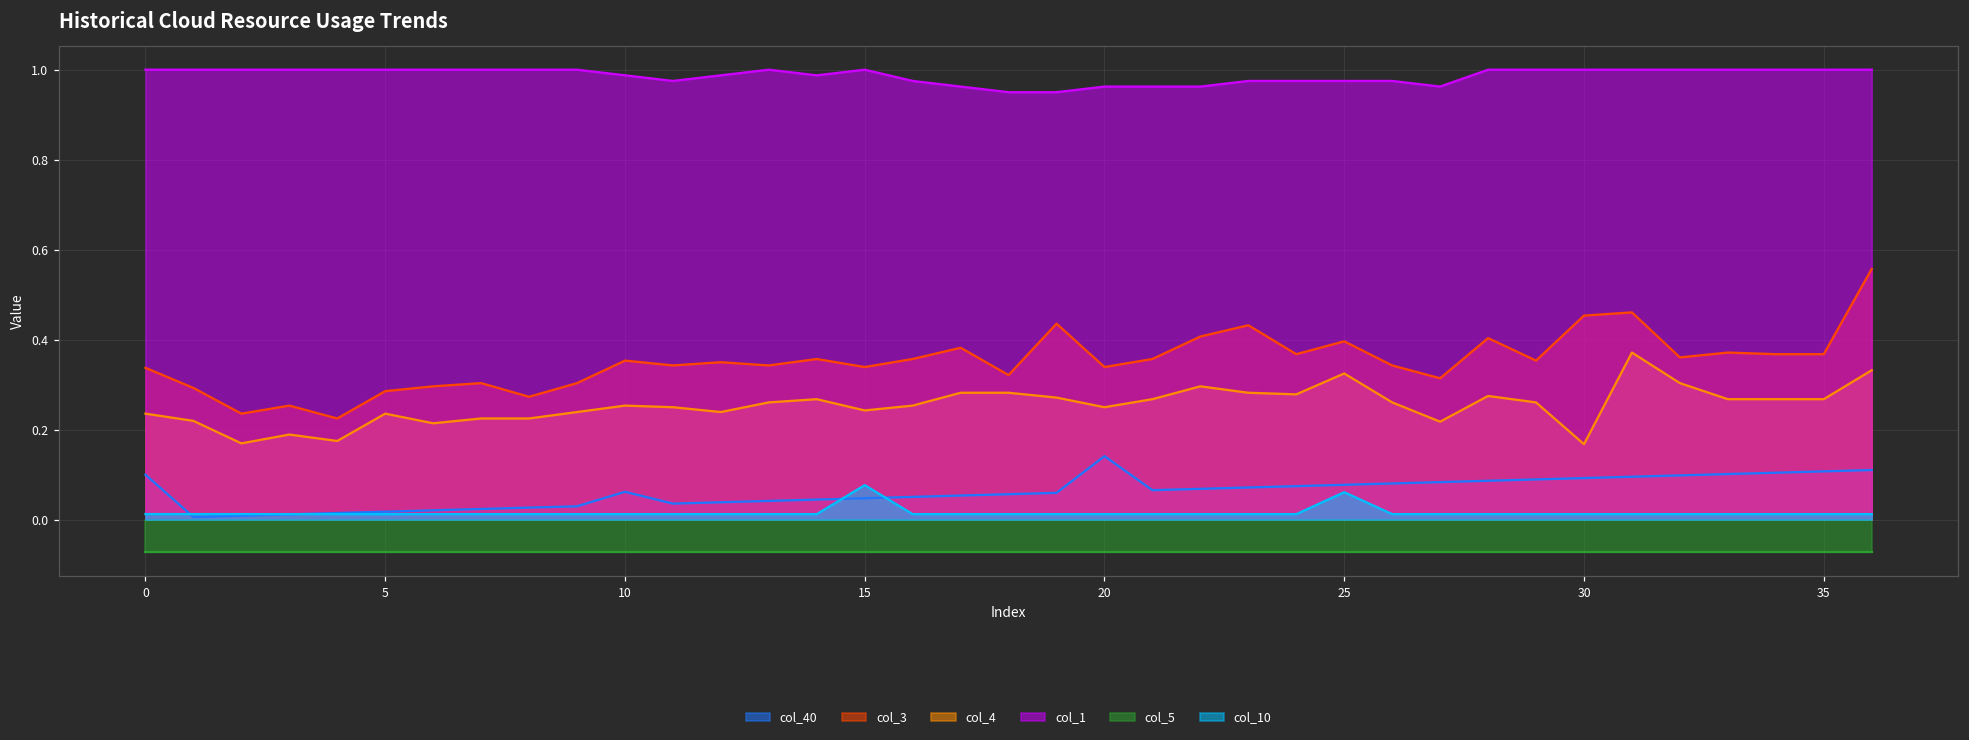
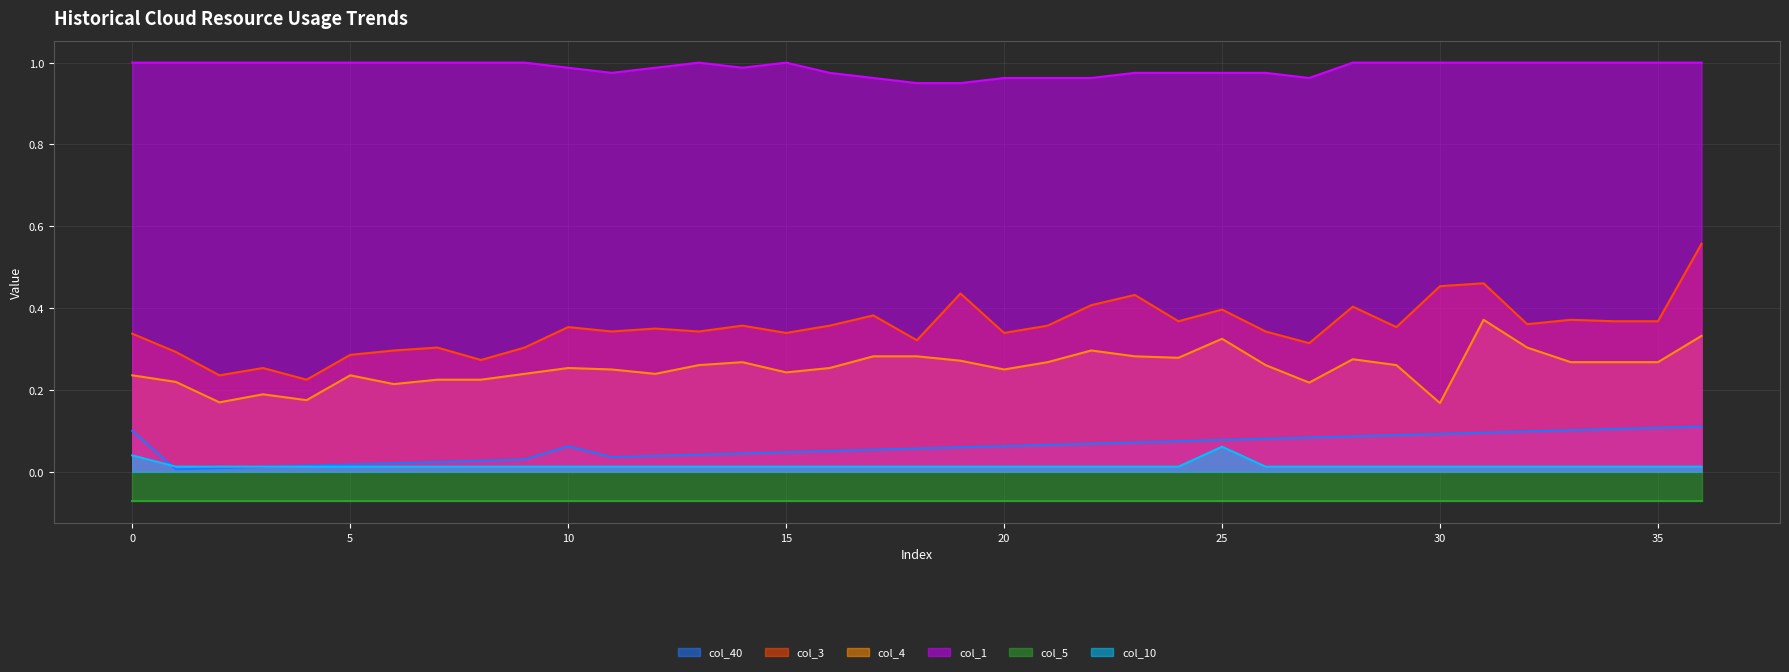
  {
    "col_40": {
      "0": 0.10,
      "10": 0.06,
      "15": 0.05,
-     "20": 0.14,
+     "20": 0.06,
      "25": 0.08,
      "30": 0.09,
      "35": 0.11
    },
    "col_1": {
      "0": 1.00,
      "5": 1.00,
      "10": 0.99,
      "15": 1.00,
      "20": 0.96,
      "25": 0.98,
      "30": 1.00,
      "35": 1.00
    },
    "col_10": {
-     "0": 0.01,
+     "0": 0.04,
      "10": 0.01,
-     "15": 0.08,
+     "15": 0.01,
      "20": 0.01,
      "25": 0.06,
      "30": 0.01,
      "35": 0.01
    }
  }
